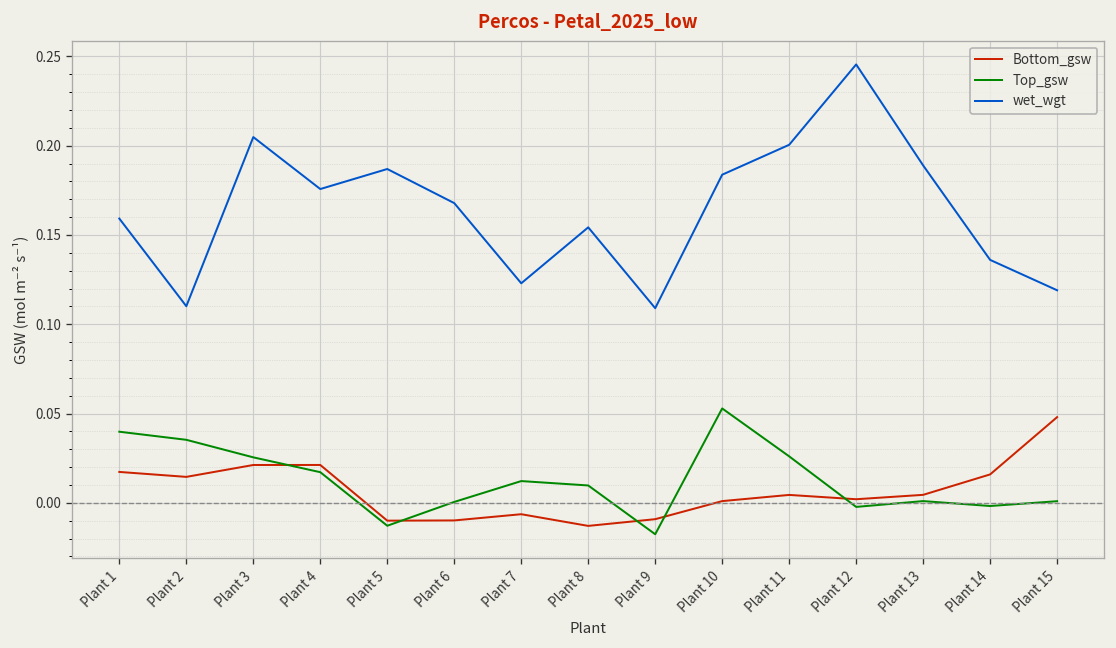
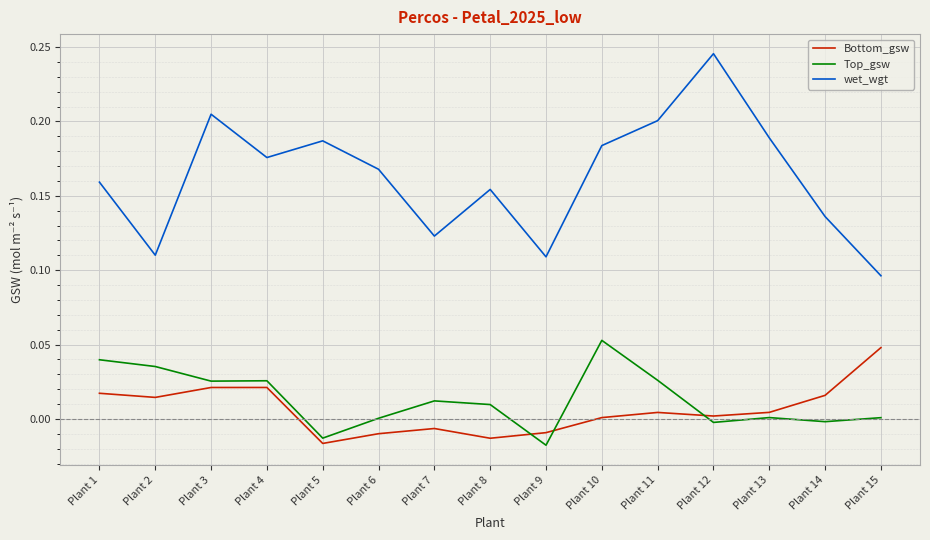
  {
    "Bottom_gsw": {
      "Plant 1": 0.017,
      "Plant 2": 0.015,
      "Plant 3": 0.021,
      "Plant 4": 0.021,
-     "Plant 5": -0.010,
+     "Plant 5": -0.016,
      "Plant 6": -0.010,
      "Plant 7": -0.006,
      "Plant 8": -0.013,
      "Plant 9": -0.009,
      "Plant 10": 0.001,
      "Plant 11": 0.004,
      "Plant 12": 0.002,
      "Plant 13": 0.004,
      "Plant 14": 0.016,
      "Plant 15": 0.048
    },
    "Top_gsw": {
      "Plant 1": 0.040,
      "Plant 2": 0.035,
      "Plant 3": 0.025,
-     "Plant 4": 0.017,
+     "Plant 4": 0.026,
      "Plant 5": -0.013,
      "Plant 6": 0.000,
      "Plant 7": 0.012,
      "Plant 8": 0.010,
      "Plant 9": -0.018,
      "Plant 10": 0.053,
      "Plant 11": 0.026,
      "Plant 12": -0.002,
      "Plant 13": 0.001,
      "Plant 14": -0.002,
      "Plant 15": 0.001
    },
    "wet_wgt": {
      "Plant 1": 0.159,
      "Plant 2": 0.110,
      "Plant 3": 0.205,
      "Plant 4": 0.176,
      "Plant 5": 0.187,
      "Plant 6": 0.168,
      "Plant 7": 0.123,
      "Plant 8": 0.154,
      "Plant 9": 0.109,
      "Plant 10": 0.184,
      "Plant 11": 0.201,
      "Plant 12": 0.246,
      "Plant 13": 0.189,
      "Plant 14": 0.136,
-     "Plant 15": 0.119
+     "Plant 15": 0.096
    }
  }
